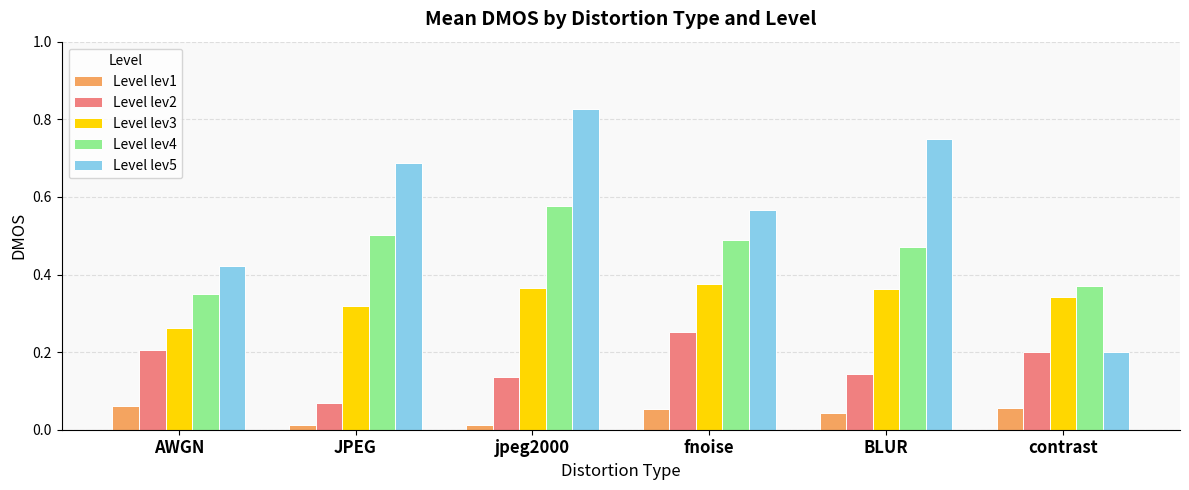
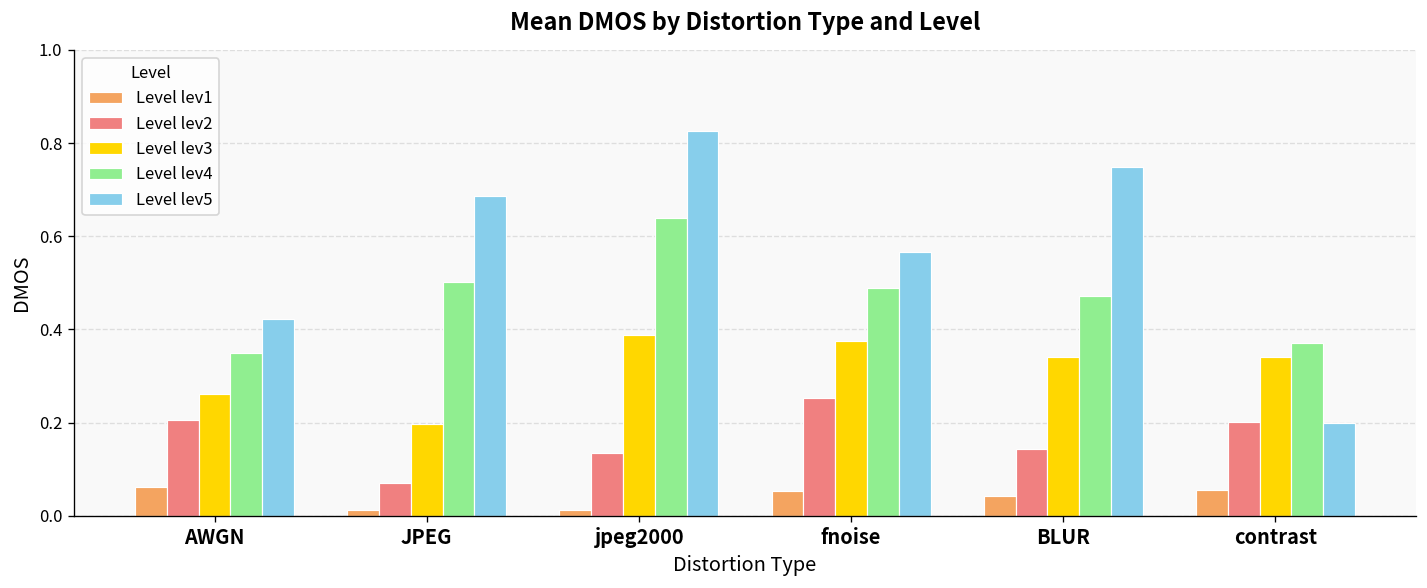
  {
    "Level lev3": {
      "AWGN": 0.26,
-     "JPEG": 0.32,
-     "jpeg2000": 0.36,
+     "JPEG": 0.20,
+     "jpeg2000": 0.39,
      "fnoise": 0.38,
-     "BLUR": 0.36,
+     "BLUR": 0.34,
      "contrast": 0.34
    },
    "Level lev4": {
      "AWGN": 0.35,
      "JPEG": 0.50,
-     "jpeg2000": 0.58,
+     "jpeg2000": 0.64,
      "fnoise": 0.49,
      "BLUR": 0.47,
      "contrast": 0.37
    },
    "Level lev5": {
      "AWGN": 0.42,
      "JPEG": 0.69,
      "jpeg2000": 0.83,
      "fnoise": 0.57,
      "BLUR": 0.75,
      "contrast": 0.20
    }
  }
